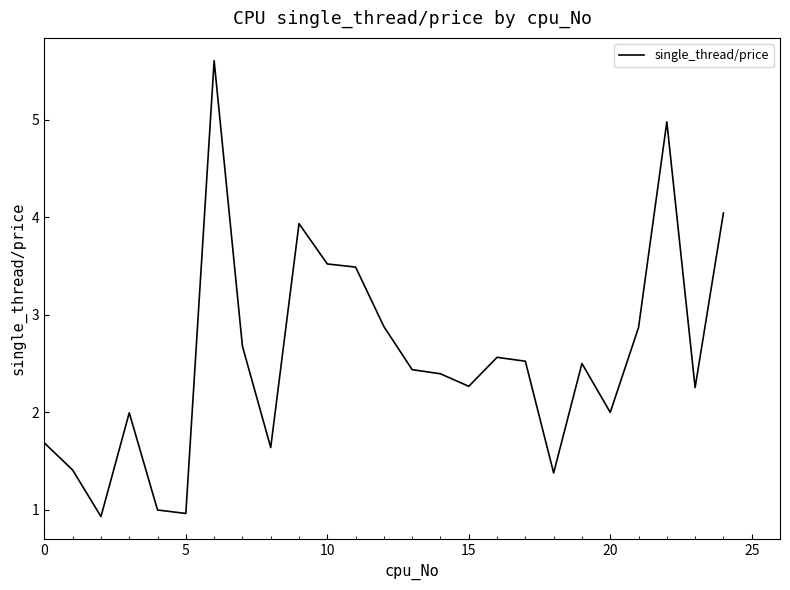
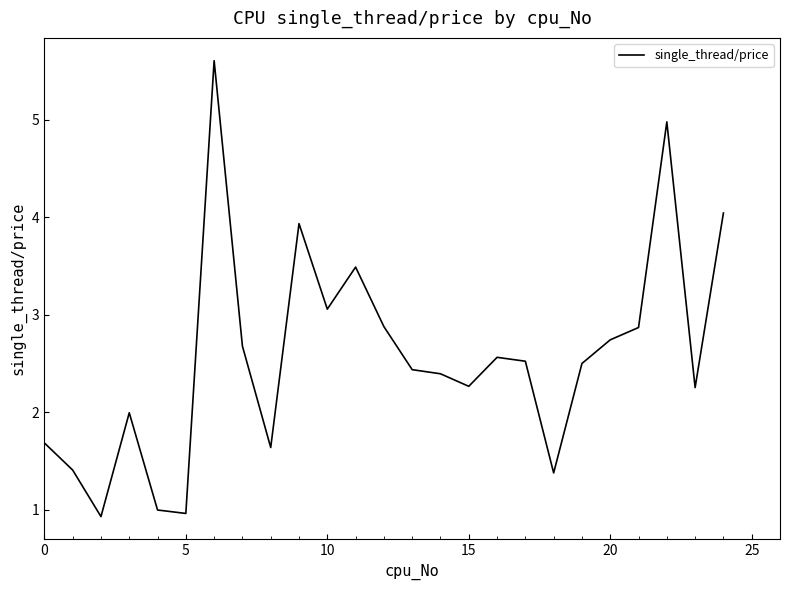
  {
    "0": 1.7,
    "5": 1.0,
-   "10": 3.5,
+   "10": 3.1,
    "15": 2.3,
-   "20": 2.0
+   "20": 2.7
  }
